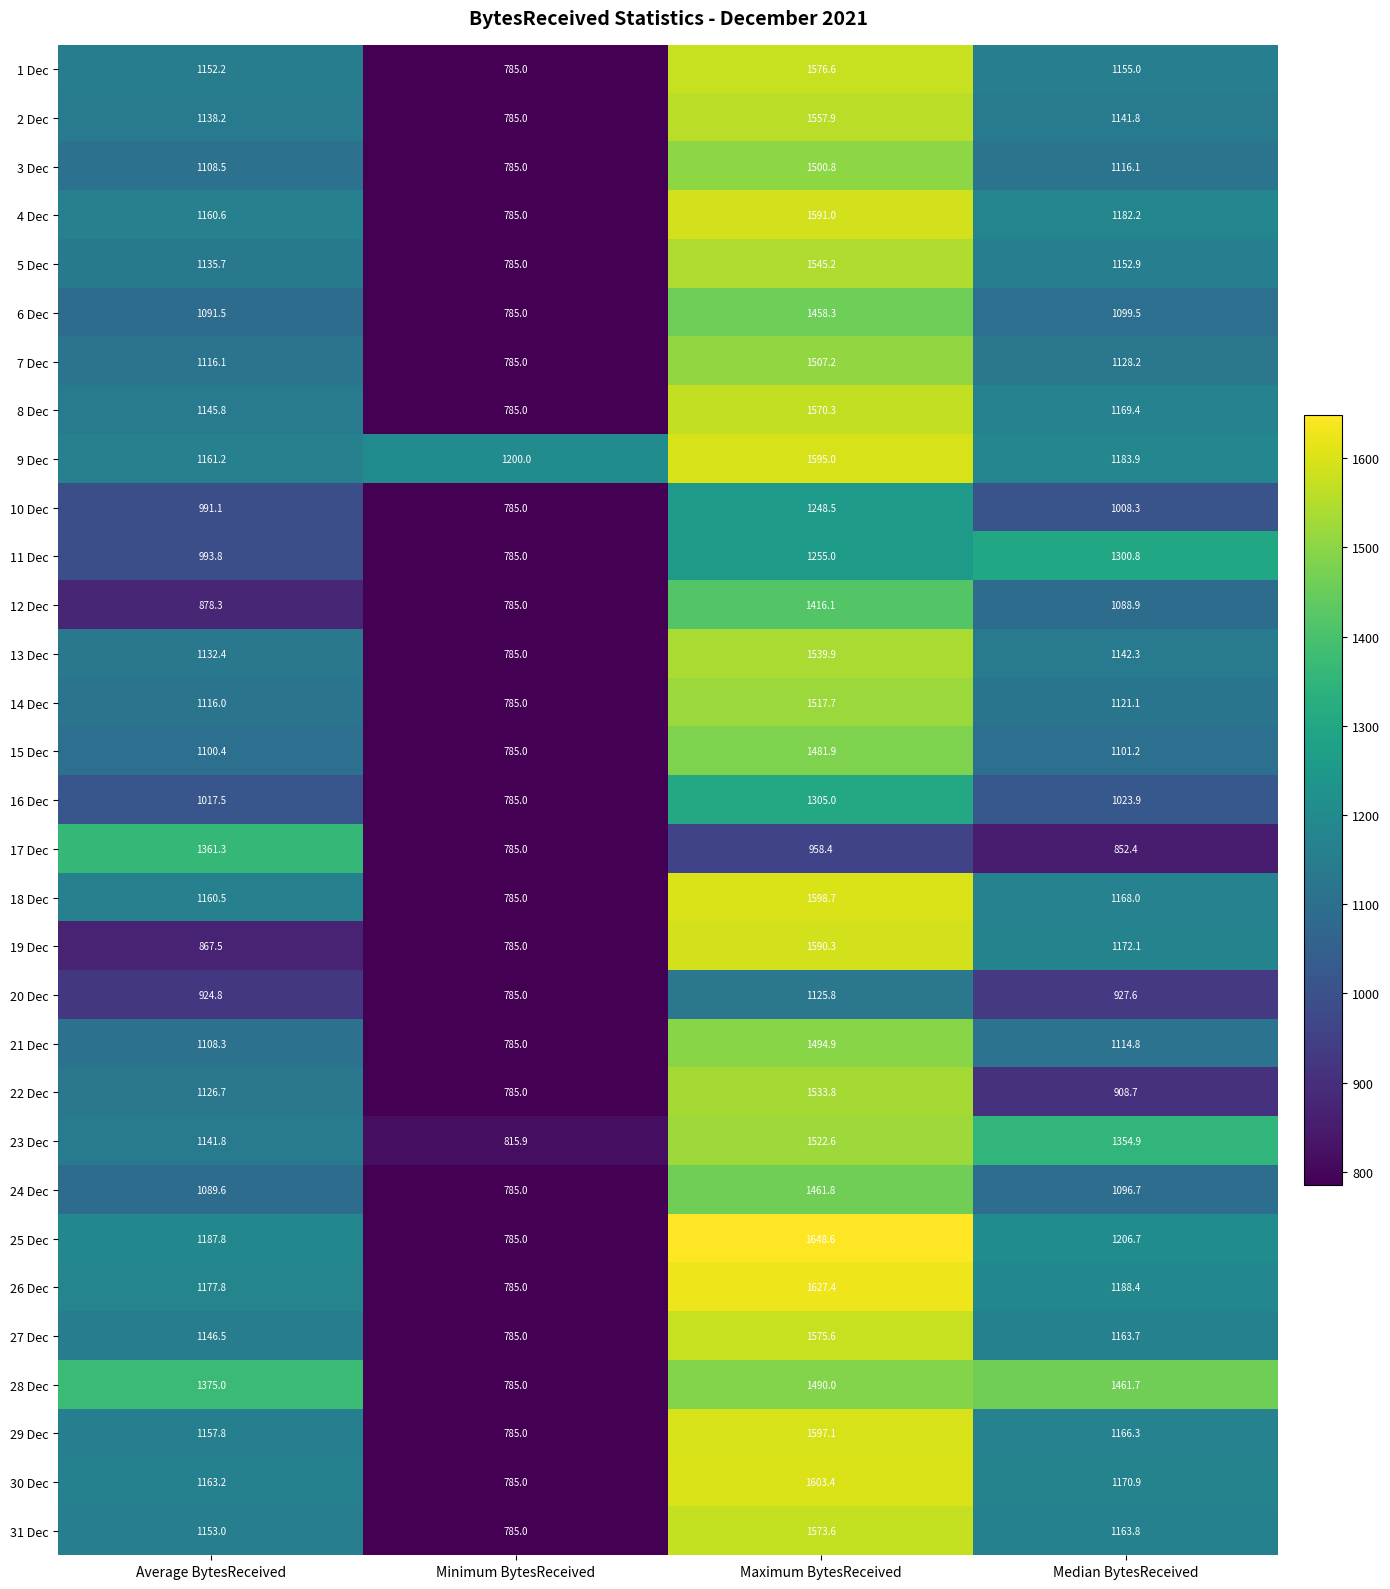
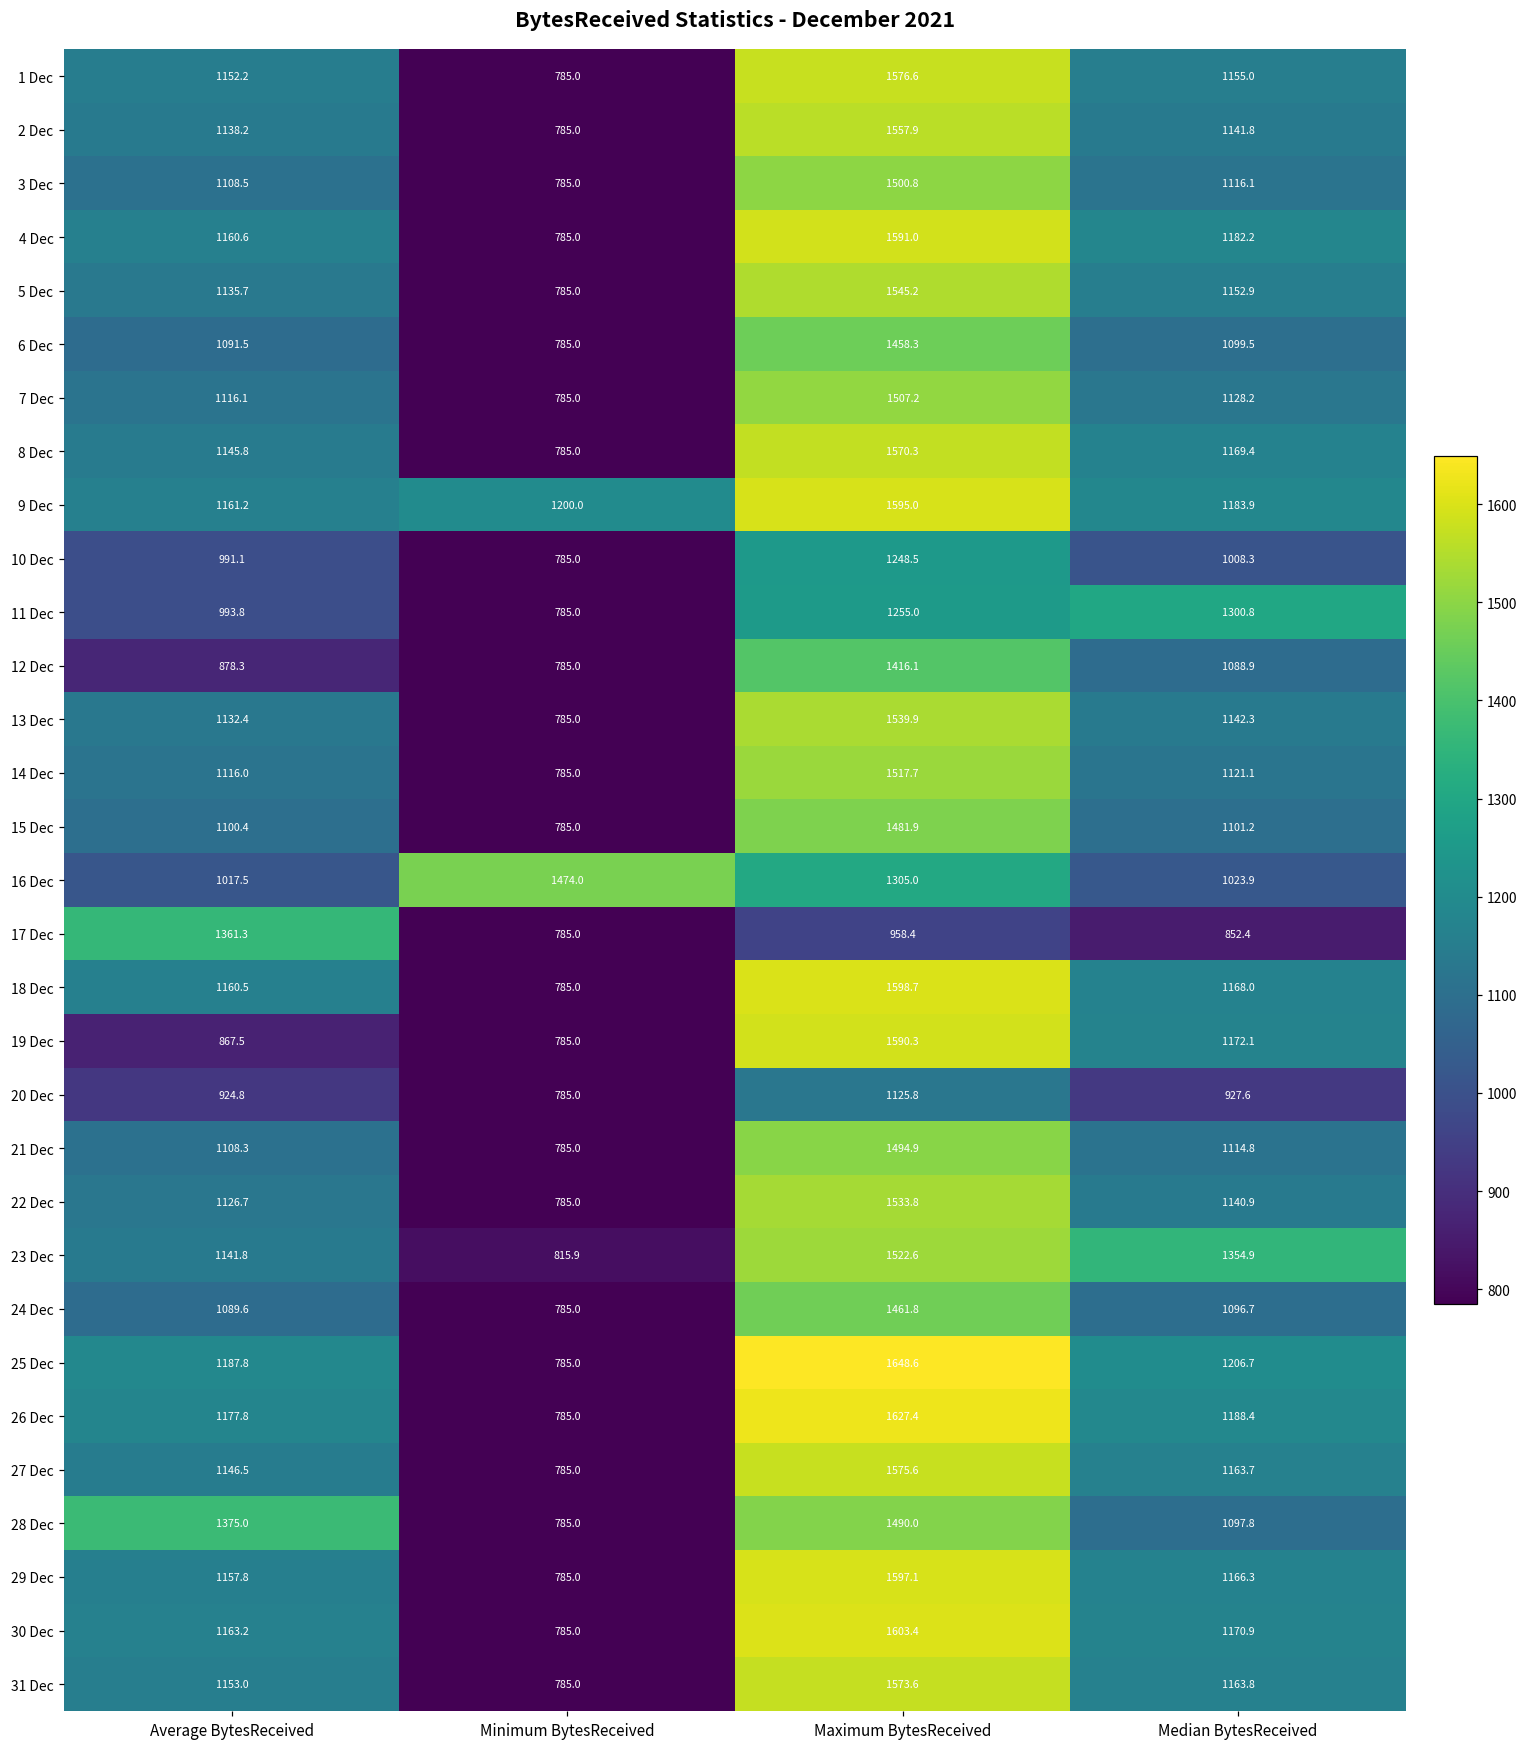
  {
    "1 Dec": {
      "Average BytesReceived": 1152.2,
      "Minimum BytesReceived": 785.0,
      "Maximum BytesReceived": 1576.6,
      "Median BytesReceived": 1155.0
    },
    "2 Dec": {
      "Average BytesReceived": 1138.2,
      "Minimum BytesReceived": 785.0,
      "Maximum BytesReceived": 1557.9,
      "Median BytesReceived": 1141.8
    },
    "3 Dec": {
      "Average BytesReceived": 1108.5,
      "Minimum BytesReceived": 785.0,
      "Maximum BytesReceived": 1500.8,
      "Median BytesReceived": 1116.1
    },
    "4 Dec": {
      "Average BytesReceived": 1160.6,
      "Minimum BytesReceived": 785.0,
      "Maximum BytesReceived": 1591.0,
      "Median BytesReceived": 1182.2
    },
    "5 Dec": {
      "Average BytesReceived": 1135.7,
      "Minimum BytesReceived": 785.0,
      "Maximum BytesReceived": 1545.2,
      "Median BytesReceived": 1152.9
    },
    "6 Dec": {
      "Average BytesReceived": 1091.5,
      "Minimum BytesReceived": 785.0,
      "Maximum BytesReceived": 1458.3,
      "Median BytesReceived": 1099.5
    },
    "7 Dec": {
      "Average BytesReceived": 1116.1,
      "Minimum BytesReceived": 785.0,
      "Maximum BytesReceived": 1507.2,
      "Median BytesReceived": 1128.2
    },
    "8 Dec": {
      "Average BytesReceived": 1145.8,
      "Minimum BytesReceived": 785.0,
      "Maximum BytesReceived": 1570.3,
      "Median BytesReceived": 1169.4
    },
    "9 Dec": {
      "Average BytesReceived": 1161.2,
      "Minimum BytesReceived": 1200.0,
      "Maximum BytesReceived": 1595.0,
      "Median BytesReceived": 1183.9
    },
    "10 Dec": {
      "Average BytesReceived": 991.1,
      "Minimum BytesReceived": 785.0,
      "Maximum BytesReceived": 1248.5,
      "Median BytesReceived": 1008.3
    },
    "11 Dec": {
      "Average BytesReceived": 993.8,
      "Minimum BytesReceived": 785.0,
      "Maximum BytesReceived": 1255.0,
      "Median BytesReceived": 1300.8
    },
    "12 Dec": {
      "Average BytesReceived": 878.3,
      "Minimum BytesReceived": 785.0,
      "Maximum BytesReceived": 1416.1,
      "Median BytesReceived": 1088.9
    },
    "13 Dec": {
      "Average BytesReceived": 1132.4,
      "Minimum BytesReceived": 785.0,
      "Maximum BytesReceived": 1539.9,
      "Median BytesReceived": 1142.3
    },
    "14 Dec": {
      "Average BytesReceived": 1116.0,
      "Minimum BytesReceived": 785.0,
      "Maximum BytesReceived": 1517.7,
      "Median BytesReceived": 1121.1
    },
    "15 Dec": {
      "Average BytesReceived": 1100.4,
      "Minimum BytesReceived": 785.0,
      "Maximum BytesReceived": 1481.9,
      "Median BytesReceived": 1101.2
    },
    "16 Dec": {
      "Average BytesReceived": 1017.5,
-     "Minimum BytesReceived": 785.0,
+     "Minimum BytesReceived": 1474.0,
      "Maximum BytesReceived": 1305.0,
      "Median BytesReceived": 1023.9
    },
    "17 Dec": {
      "Average BytesReceived": 1361.3,
      "Minimum BytesReceived": 785.0,
      "Maximum BytesReceived": 958.4,
      "Median BytesReceived": 852.4
    },
    "18 Dec": {
      "Average BytesReceived": 1160.5,
      "Minimum BytesReceived": 785.0,
      "Maximum BytesReceived": 1598.7,
      "Median BytesReceived": 1168.0
    },
    "19 Dec": {
      "Average BytesReceived": 867.5,
      "Minimum BytesReceived": 785.0,
      "Maximum BytesReceived": 1590.3,
      "Median BytesReceived": 1172.1
    },
    "20 Dec": {
      "Average BytesReceived": 924.8,
      "Minimum BytesReceived": 785.0,
      "Maximum BytesReceived": 1125.8,
      "Median BytesReceived": 927.6
    },
    "21 Dec": {
      "Average BytesReceived": 1108.3,
      "Minimum BytesReceived": 785.0,
      "Maximum BytesReceived": 1494.9,
      "Median BytesReceived": 1114.8
    },
    "22 Dec": {
      "Average BytesReceived": 1126.7,
      "Minimum BytesReceived": 785.0,
      "Maximum BytesReceived": 1533.8,
-     "Median BytesReceived": 908.7
+     "Median BytesReceived": 1140.9
    },
    "23 Dec": {
      "Average BytesReceived": 1141.8,
      "Minimum BytesReceived": 815.9,
      "Maximum BytesReceived": 1522.6,
      "Median BytesReceived": 1354.9
    },
    "24 Dec": {
      "Average BytesReceived": 1089.6,
      "Minimum BytesReceived": 785.0,
      "Maximum BytesReceived": 1461.8,
      "Median BytesReceived": 1096.7
    },
    "25 Dec": {
      "Average BytesReceived": 1187.8,
      "Minimum BytesReceived": 785.0,
      "Maximum BytesReceived": 1648.6,
      "Median BytesReceived": 1206.7
    },
    "26 Dec": {
      "Average BytesReceived": 1177.8,
      "Minimum BytesReceived": 785.0,
      "Maximum BytesReceived": 1627.4,
      "Median BytesReceived": 1188.4
    },
    "27 Dec": {
      "Average BytesReceived": 1146.5,
      "Minimum BytesReceived": 785.0,
      "Maximum BytesReceived": 1575.6,
      "Median BytesReceived": 1163.7
    },
    "28 Dec": {
      "Average BytesReceived": 1375.0,
      "Minimum BytesReceived": 785.0,
      "Maximum BytesReceived": 1490.0,
-     "Median BytesReceived": 1461.7
+     "Median BytesReceived": 1097.8
    },
    "29 Dec": {
      "Average BytesReceived": 1157.8,
      "Minimum BytesReceived": 785.0,
      "Maximum BytesReceived": 1597.1,
      "Median BytesReceived": 1166.3
    },
    "30 Dec": {
      "Average BytesReceived": 1163.2,
      "Minimum BytesReceived": 785.0,
      "Maximum BytesReceived": 1603.4,
      "Median BytesReceived": 1170.9
    },
    "31 Dec": {
      "Average BytesReceived": 1153.0,
      "Minimum BytesReceived": 785.0,
      "Maximum BytesReceived": 1573.6,
      "Median BytesReceived": 1163.8
    }
  }
